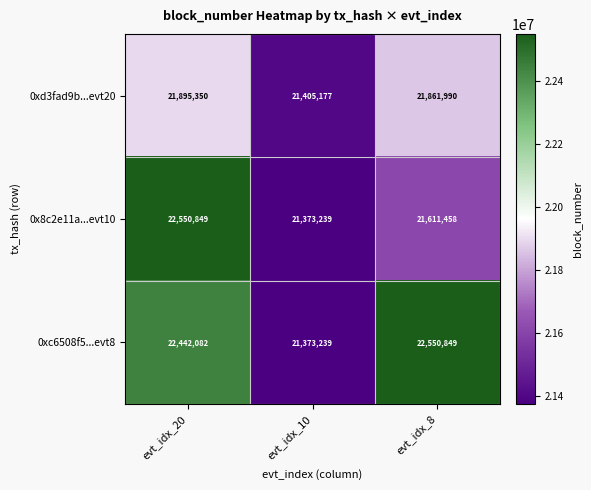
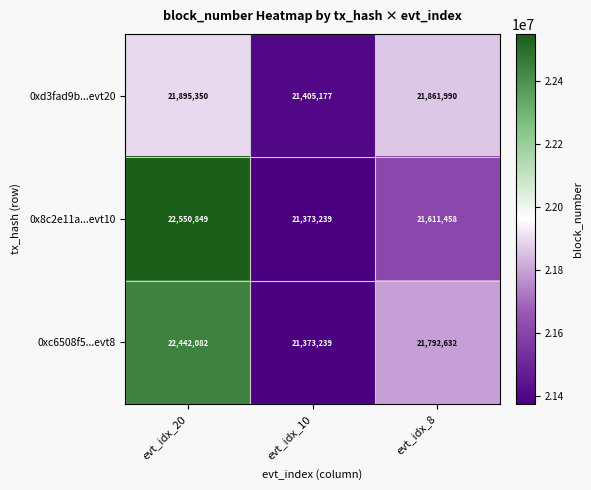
  {
    "0xd3fad9b...evt20": {
      "evt_idx_20": "21,895,350",
      "evt_idx_10": "21,405,177",
      "evt_idx_8": "21,861,990"
    },
    "0x8c2e11a...evt10": {
      "evt_idx_20": "22,550,849",
      "evt_idx_10": "21,373,239",
      "evt_idx_8": "21,611,458"
    },
    "0xc6508f5...evt8": {
      "evt_idx_20": "22,442,082",
      "evt_idx_10": "21,373,239",
-     "evt_idx_8": "22,550,849"
+     "evt_idx_8": "21,792,632"
    }
  }
